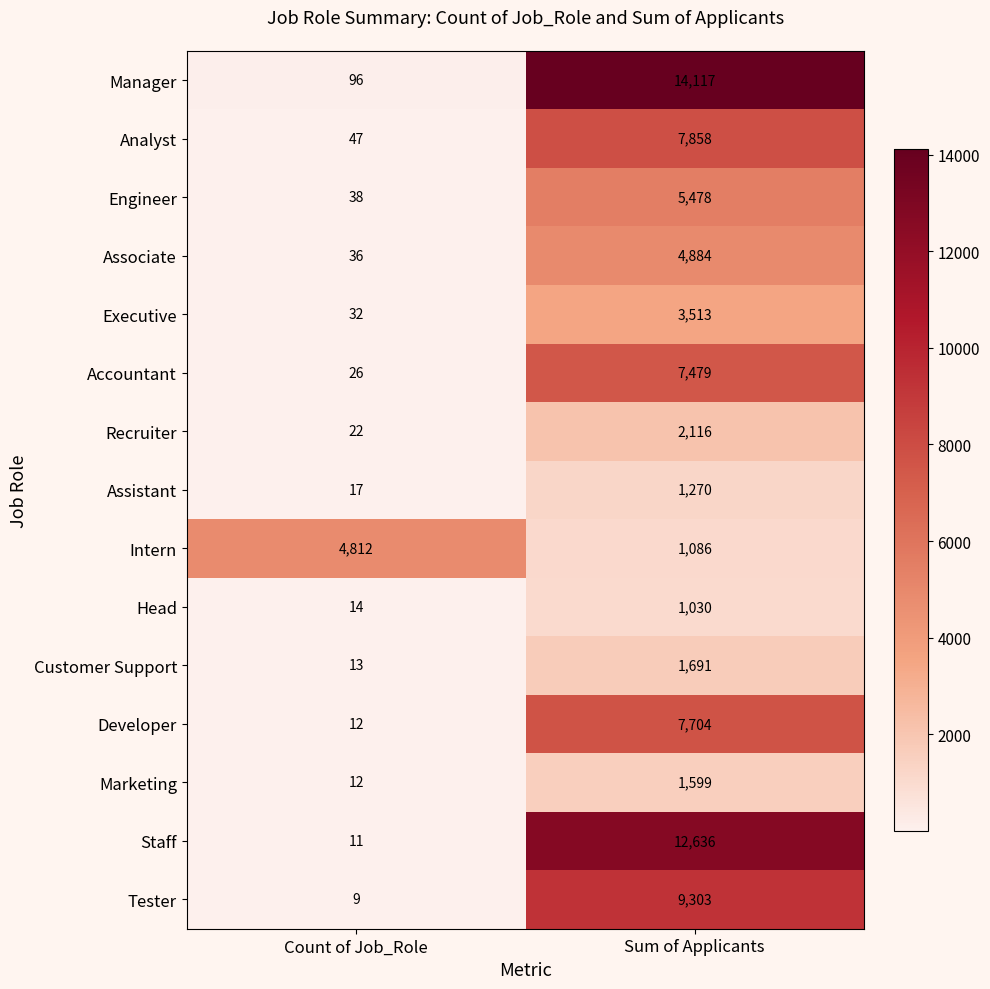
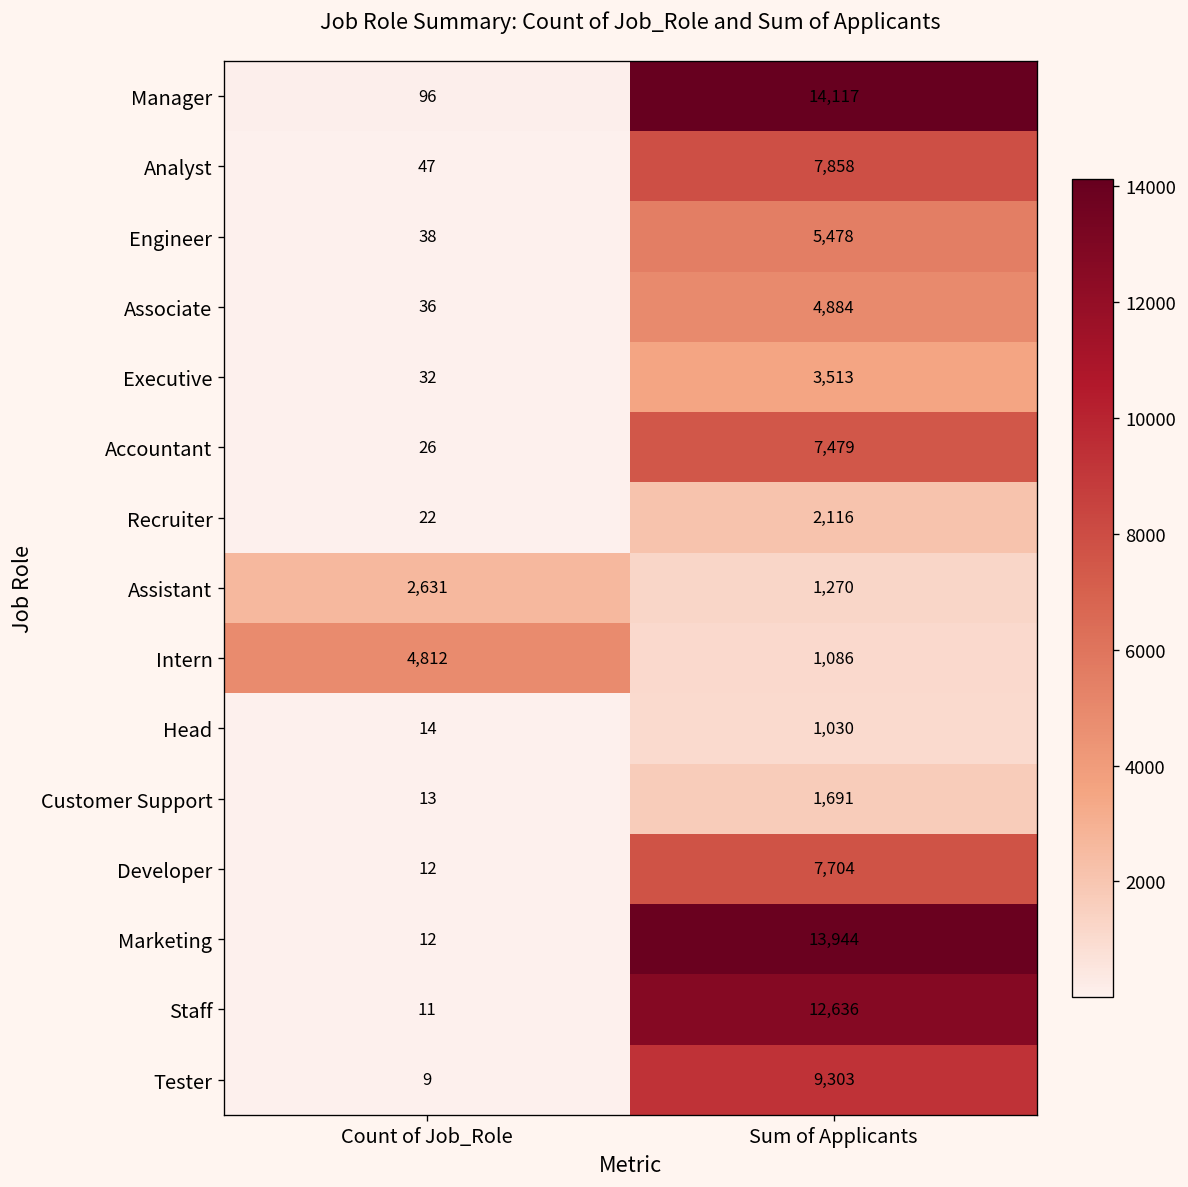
  {
    "Manager": {
      "Count of Job_Role": "96",
      "Sum of Applicants": "14,117"
    },
    "Analyst": {
      "Count of Job_Role": "47",
      "Sum of Applicants": "7,858"
    },
    "Engineer": {
      "Count of Job_Role": "38",
      "Sum of Applicants": "5,478"
    },
    "Associate": {
      "Count of Job_Role": "36",
      "Sum of Applicants": "4,884"
    },
    "Executive": {
      "Count of Job_Role": "32",
      "Sum of Applicants": "3,513"
    },
    "Accountant": {
      "Count of Job_Role": "26",
      "Sum of Applicants": "7,479"
    },
    "Recruiter": {
      "Count of Job_Role": "22",
      "Sum of Applicants": "2,116"
    },
    "Assistant": {
-     "Count of Job_Role": "17",
+     "Count of Job_Role": "2,631",
      "Sum of Applicants": "1,270"
    },
    "Intern": {
      "Count of Job_Role": "4,812",
      "Sum of Applicants": "1,086"
    },
    "Head": {
      "Count of Job_Role": "14",
      "Sum of Applicants": "1,030"
    },
    "Customer Support": {
      "Count of Job_Role": "13",
      "Sum of Applicants": "1,691"
    },
    "Developer": {
      "Count of Job_Role": "12",
      "Sum of Applicants": "7,704"
    },
    "Marketing": {
      "Count of Job_Role": "12",
-     "Sum of Applicants": "1,599"
+     "Sum of Applicants": "13,944"
    },
    "Staff": {
      "Count of Job_Role": "11",
      "Sum of Applicants": "12,636"
    },
    "Tester": {
      "Count of Job_Role": "9",
      "Sum of Applicants": "9,303"
    }
  }
